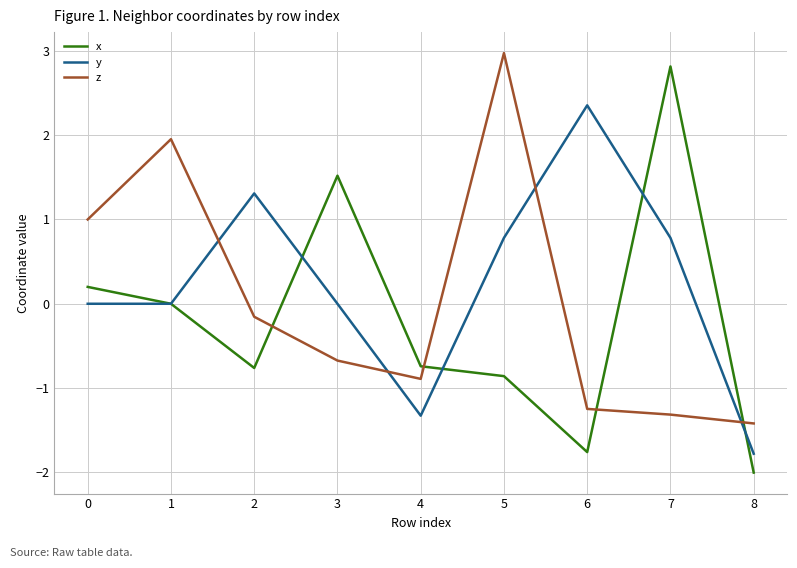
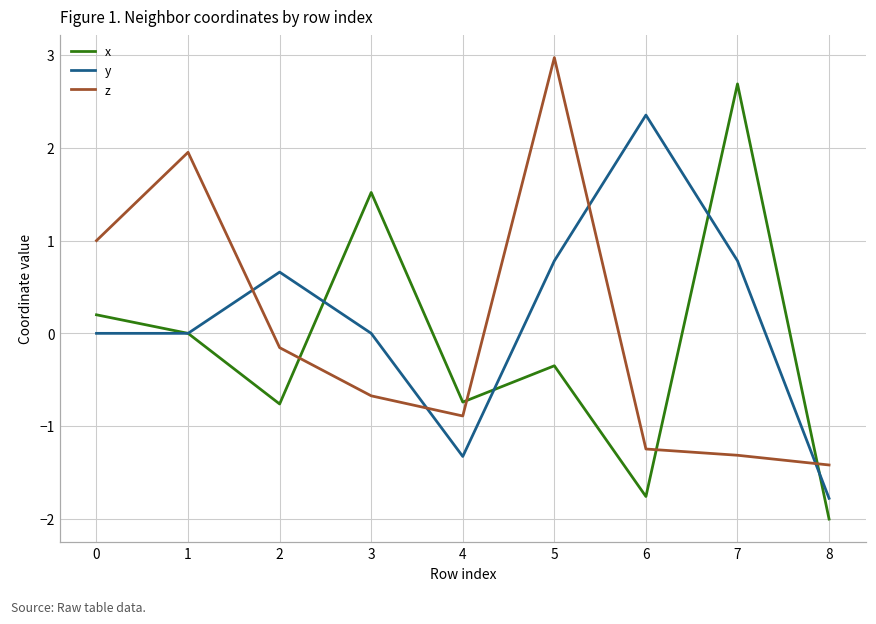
  {
    "x": {
      "0": 0.2,
      "2": -0.8,
      "3": 1.5,
      "4": -0.7,
-     "5": -0.9,
+     "5": -0.3,
      "6": -1.8,
-     "7": 2.8,
+     "7": 2.7,
      "8": -2.0
    },
    "y": {
      "0": 0.0,
-     "2": 1.3,
+     "2": 0.7,
      "3": 0.0,
      "4": -1.3,
      "5": 0.8,
      "6": 2.4,
      "7": 0.8,
      "8": -1.8
    },
    "z": {
      "0": 1.0,
      "1": 2.0,
      "2": -0.2,
      "3": -0.7,
      "4": -0.9,
      "5": 3.0,
      "6": -1.2,
      "7": -1.3,
      "8": -1.4
    }
  }
